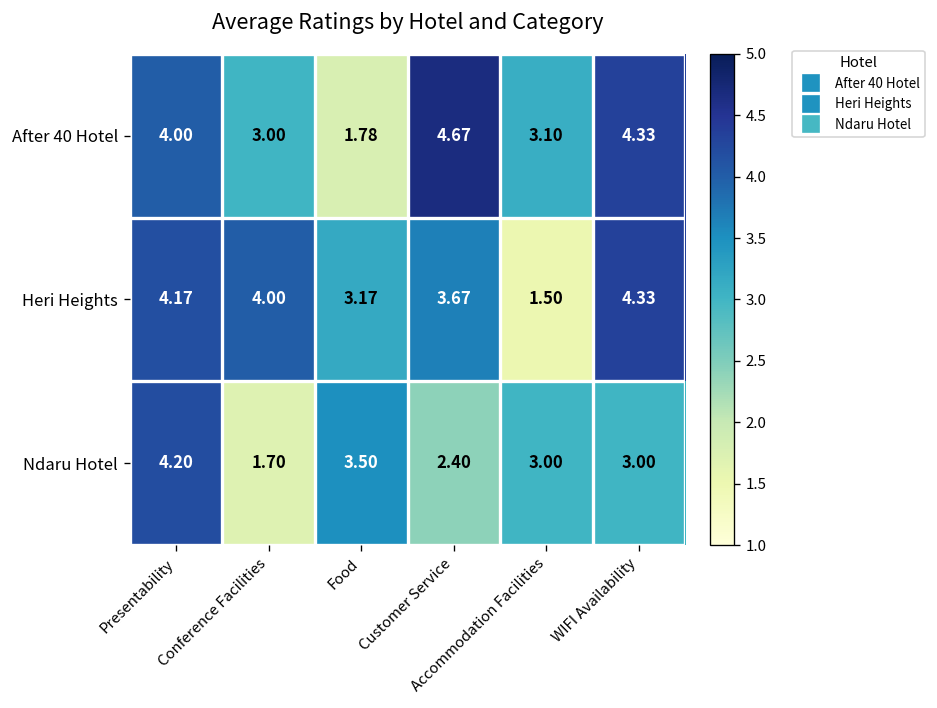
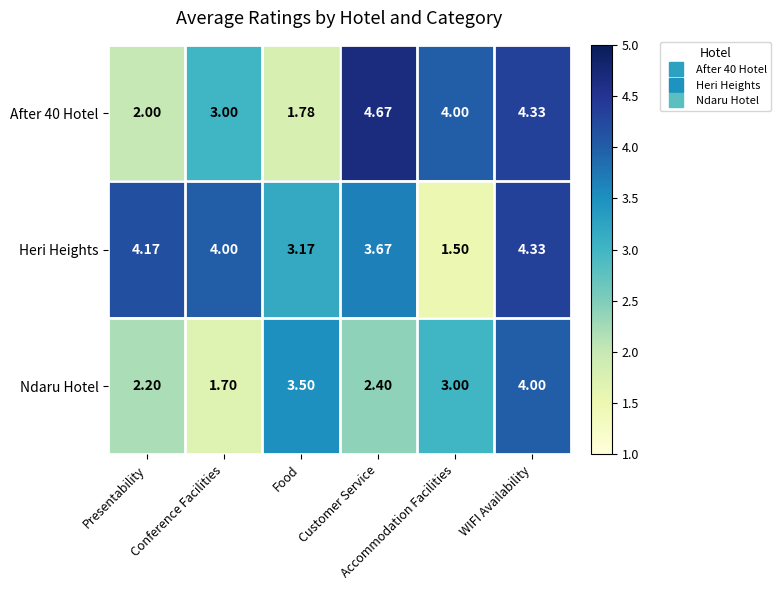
  {
    "After 40 Hotel": {
-     "Presentability": 4.00,
+     "Presentability": 2.00,
      "Conference Facilities": 3.00,
      "Food": 1.78,
      "Customer Service": 4.67,
-     "Accommodation Facilities": 3.10,
+     "Accommodation Facilities": 4.00,
      "WIFI Availability": 4.33
    },
    "Heri Heights": {
      "Presentability": 4.17,
      "Conference Facilities": 4.00,
      "Food": 3.17,
      "Customer Service": 3.67,
      "Accommodation Facilities": 1.50,
      "WIFI Availability": 4.33
    },
    "Ndaru Hotel": {
-     "Presentability": 4.20,
+     "Presentability": 2.20,
      "Conference Facilities": 1.70,
      "Food": 3.50,
      "Customer Service": 2.40,
      "Accommodation Facilities": 3.00,
-     "WIFI Availability": 3.00
+     "WIFI Availability": 4.00
    }
  }
